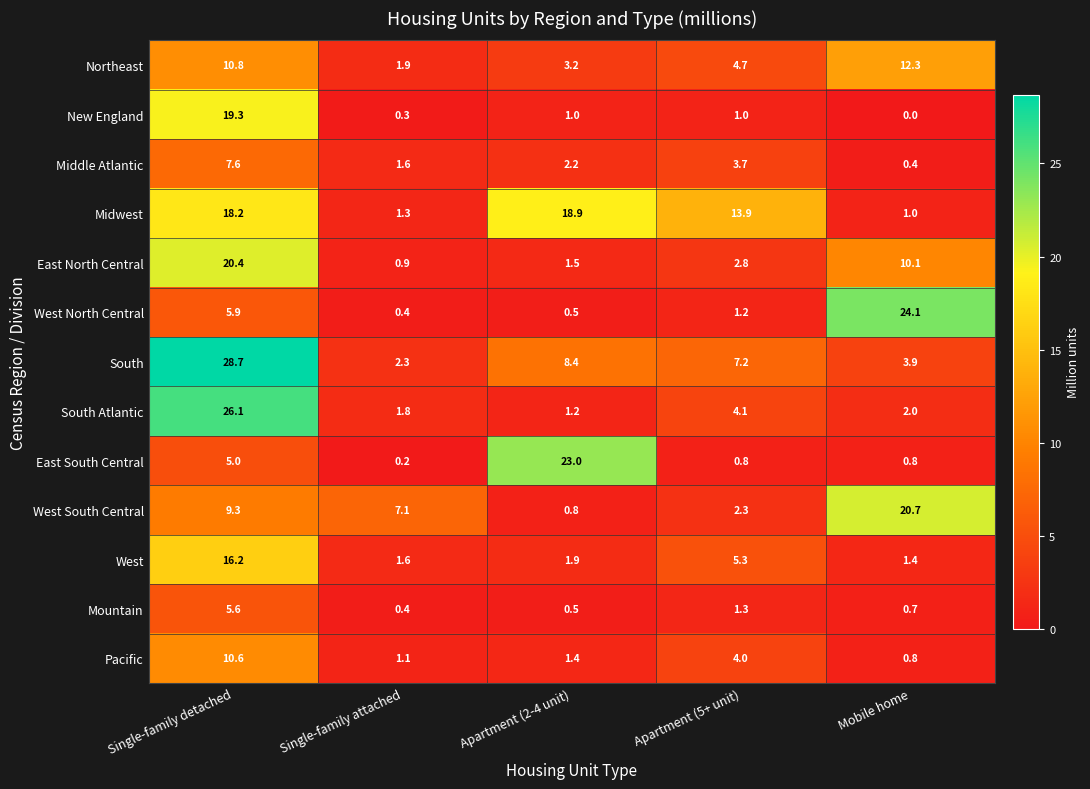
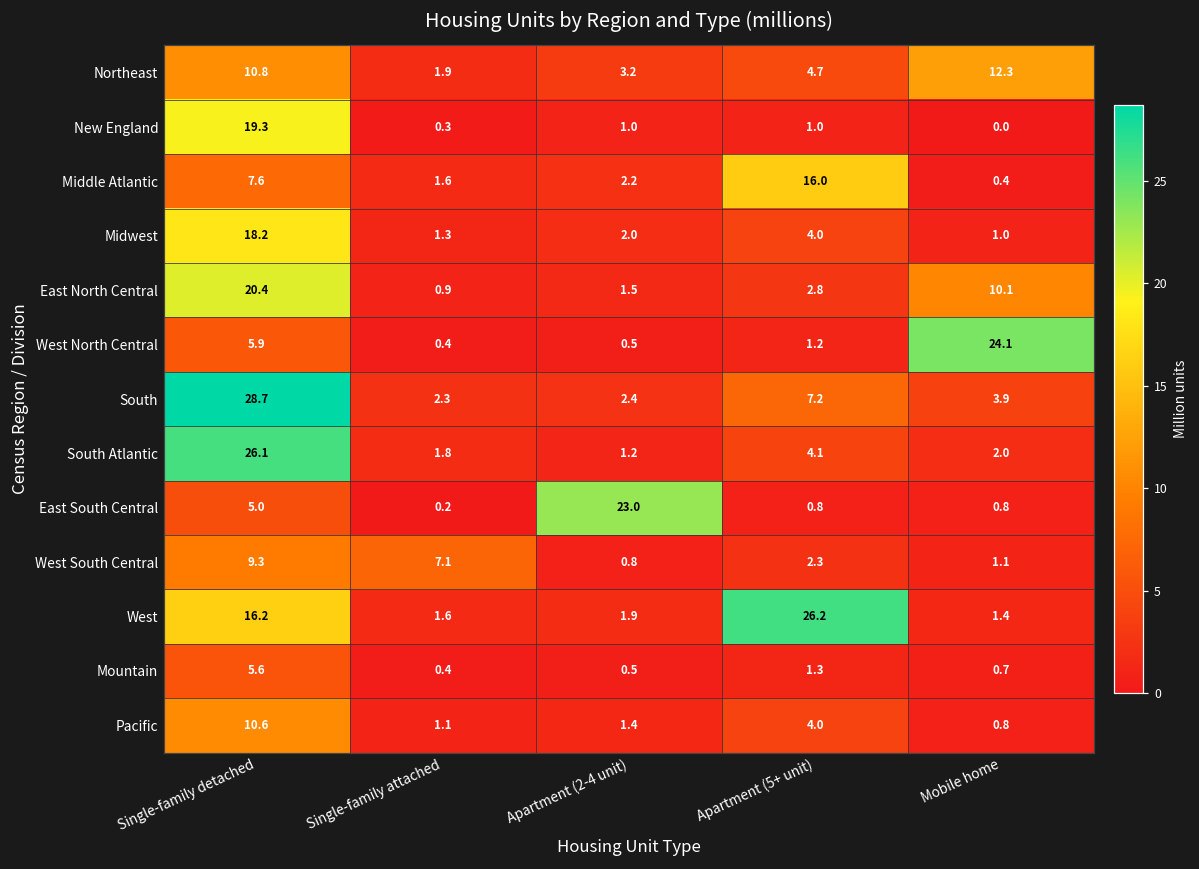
  {
    "Northeast": {
      "Single-family detached": 10.8,
      "Single-family attached": 1.9,
      "Apartment (2-4 unit)": 3.2,
      "Apartment (5+ unit)": 4.7,
      "Mobile home": 12.3
    },
    "New England": {
      "Single-family detached": 19.3,
      "Single-family attached": 0.3,
      "Apartment (2-4 unit)": 1.0,
      "Apartment (5+ unit)": 1.0,
      "Mobile home": 0.0
    },
    "Middle Atlantic": {
      "Single-family detached": 7.6,
      "Single-family attached": 1.6,
      "Apartment (2-4 unit)": 2.2,
-     "Apartment (5+ unit)": 3.7,
+     "Apartment (5+ unit)": 16.0,
      "Mobile home": 0.4
    },
    "Midwest": {
      "Single-family detached": 18.2,
      "Single-family attached": 1.3,
-     "Apartment (2-4 unit)": 18.9,
-     "Apartment (5+ unit)": 13.9,
+     "Apartment (2-4 unit)": 2.0,
+     "Apartment (5+ unit)": 4.0,
      "Mobile home": 1.0
    },
    "East North Central": {
      "Single-family detached": 20.4,
      "Single-family attached": 0.9,
      "Apartment (2-4 unit)": 1.5,
      "Apartment (5+ unit)": 2.8,
      "Mobile home": 10.1
    },
    "West North Central": {
      "Single-family detached": 5.9,
      "Single-family attached": 0.4,
      "Apartment (2-4 unit)": 0.5,
      "Apartment (5+ unit)": 1.2,
      "Mobile home": 24.1
    },
    "South": {
      "Single-family detached": 28.7,
      "Single-family attached": 2.3,
-     "Apartment (2-4 unit)": 8.4,
+     "Apartment (2-4 unit)": 2.4,
      "Apartment (5+ unit)": 7.2,
      "Mobile home": 3.9
    },
    "South Atlantic": {
      "Single-family detached": 26.1,
      "Single-family attached": 1.8,
      "Apartment (2-4 unit)": 1.2,
      "Apartment (5+ unit)": 4.1,
      "Mobile home": 2.0
    },
    "East South Central": {
      "Single-family detached": 5.0,
      "Single-family attached": 0.2,
      "Apartment (2-4 unit)": 23.0,
      "Apartment (5+ unit)": 0.8,
      "Mobile home": 0.8
    },
    "West South Central": {
      "Single-family detached": 9.3,
      "Single-family attached": 7.1,
      "Apartment (2-4 unit)": 0.8,
      "Apartment (5+ unit)": 2.3,
-     "Mobile home": 20.7
+     "Mobile home": 1.1
    },
    "West": {
      "Single-family detached": 16.2,
      "Single-family attached": 1.6,
      "Apartment (2-4 unit)": 1.9,
-     "Apartment (5+ unit)": 5.3,
+     "Apartment (5+ unit)": 26.2,
      "Mobile home": 1.4
    },
    "Mountain": {
      "Single-family detached": 5.6,
      "Single-family attached": 0.4,
      "Apartment (2-4 unit)": 0.5,
      "Apartment (5+ unit)": 1.3,
      "Mobile home": 0.7
    },
    "Pacific": {
      "Single-family detached": 10.6,
      "Single-family attached": 1.1,
      "Apartment (2-4 unit)": 1.4,
      "Apartment (5+ unit)": 4.0,
      "Mobile home": 0.8
    }
  }
